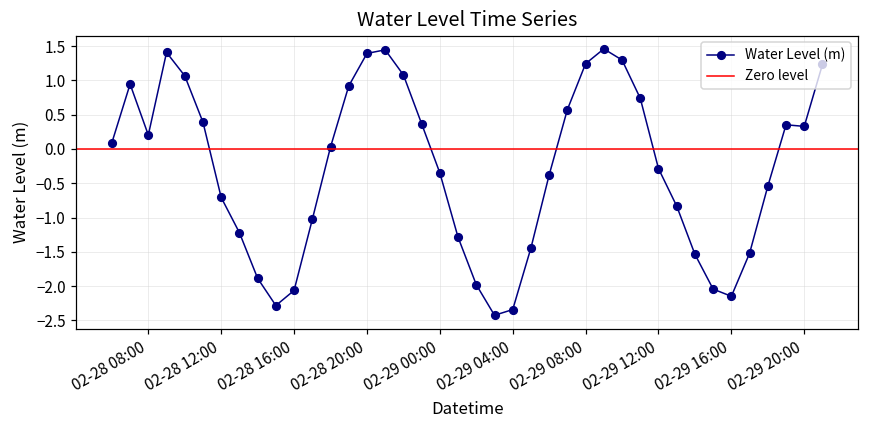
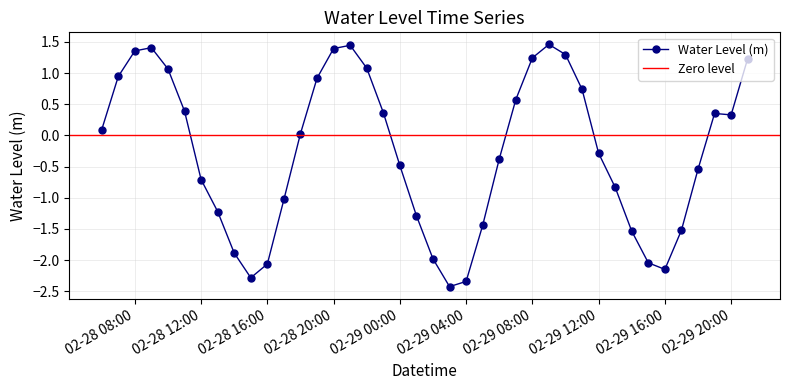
  {
-   "02-28 08:00": 0.2,
+   "02-28 08:00": 1.4,
    "02-28 12:00": -0.7,
    "02-28 16:00": -2.1,
    "02-28 20:00": 1.4,
-   "02-29 00:00": -0.3,
+   "02-29 00:00": -0.5,
    "02-29 04:00": -2.3,
    "02-29 08:00": 1.2,
    "02-29 12:00": -0.3,
    "02-29 16:00": -2.1,
    "02-29 20:00": 0.3
  }
